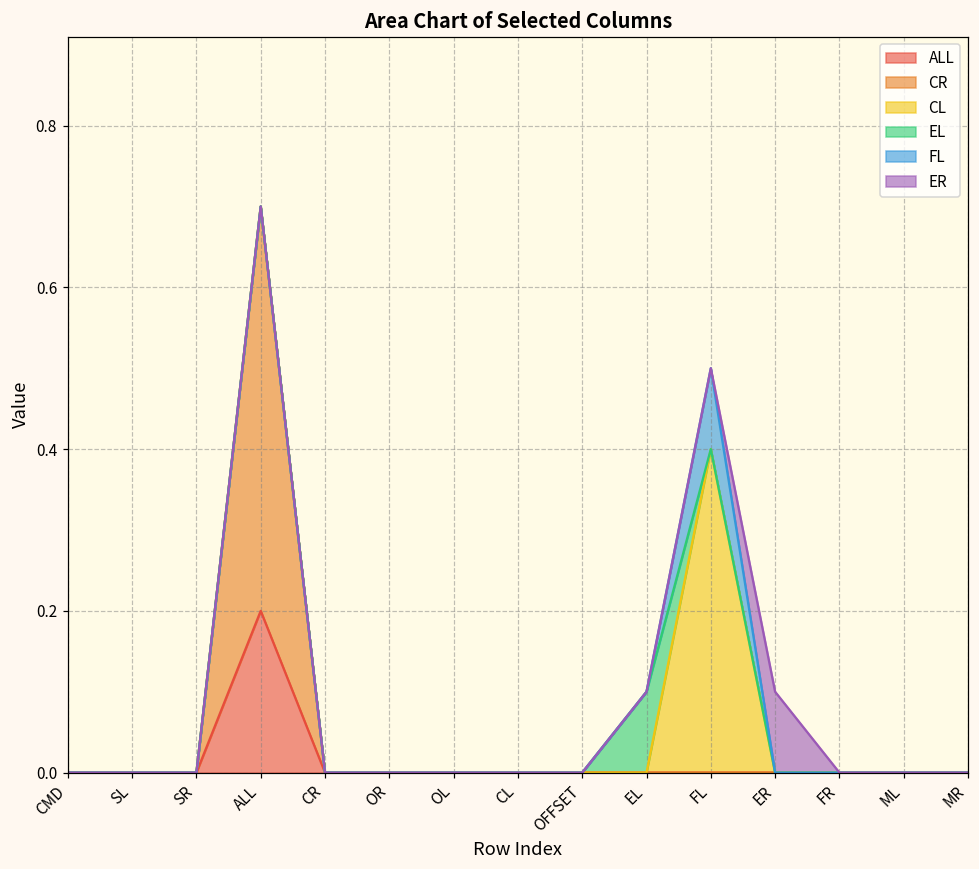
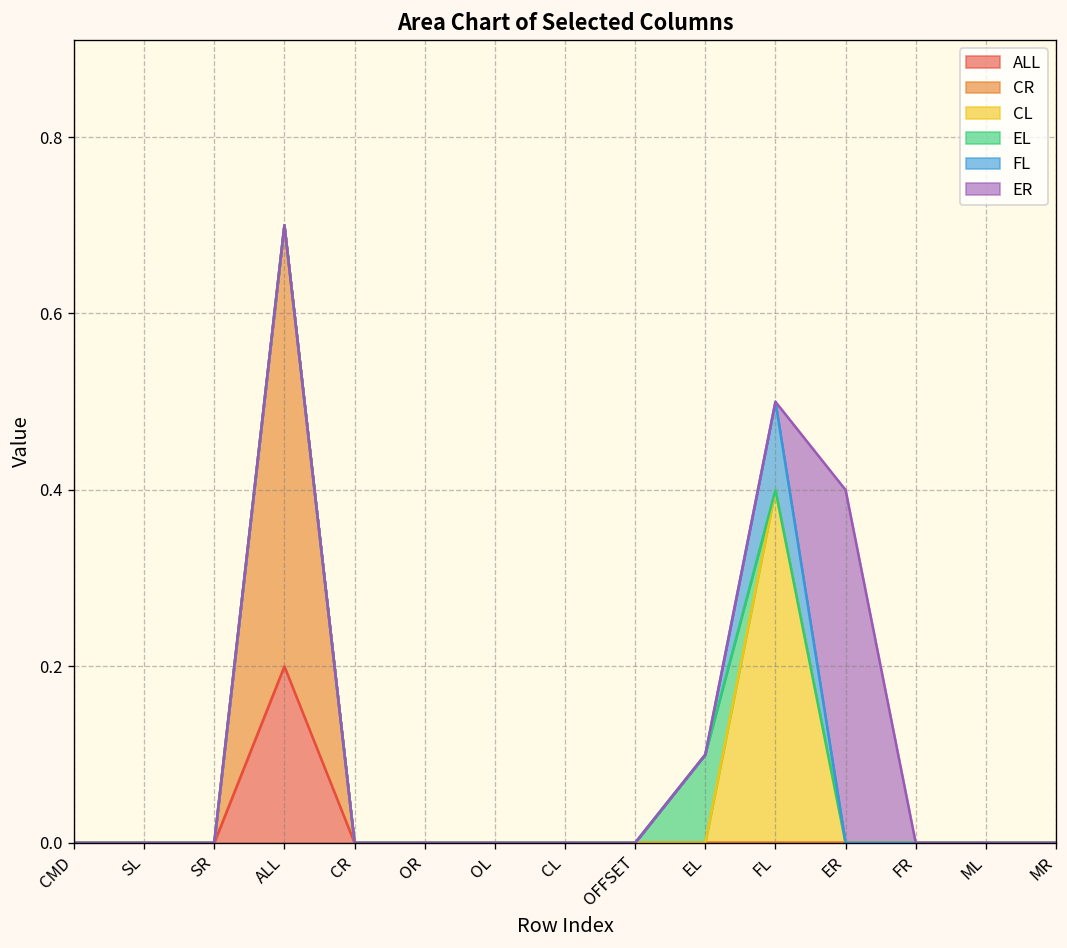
  {
    "ER": {
-     "ER": 0.1
+     "ER": 0.4
    }
  }
